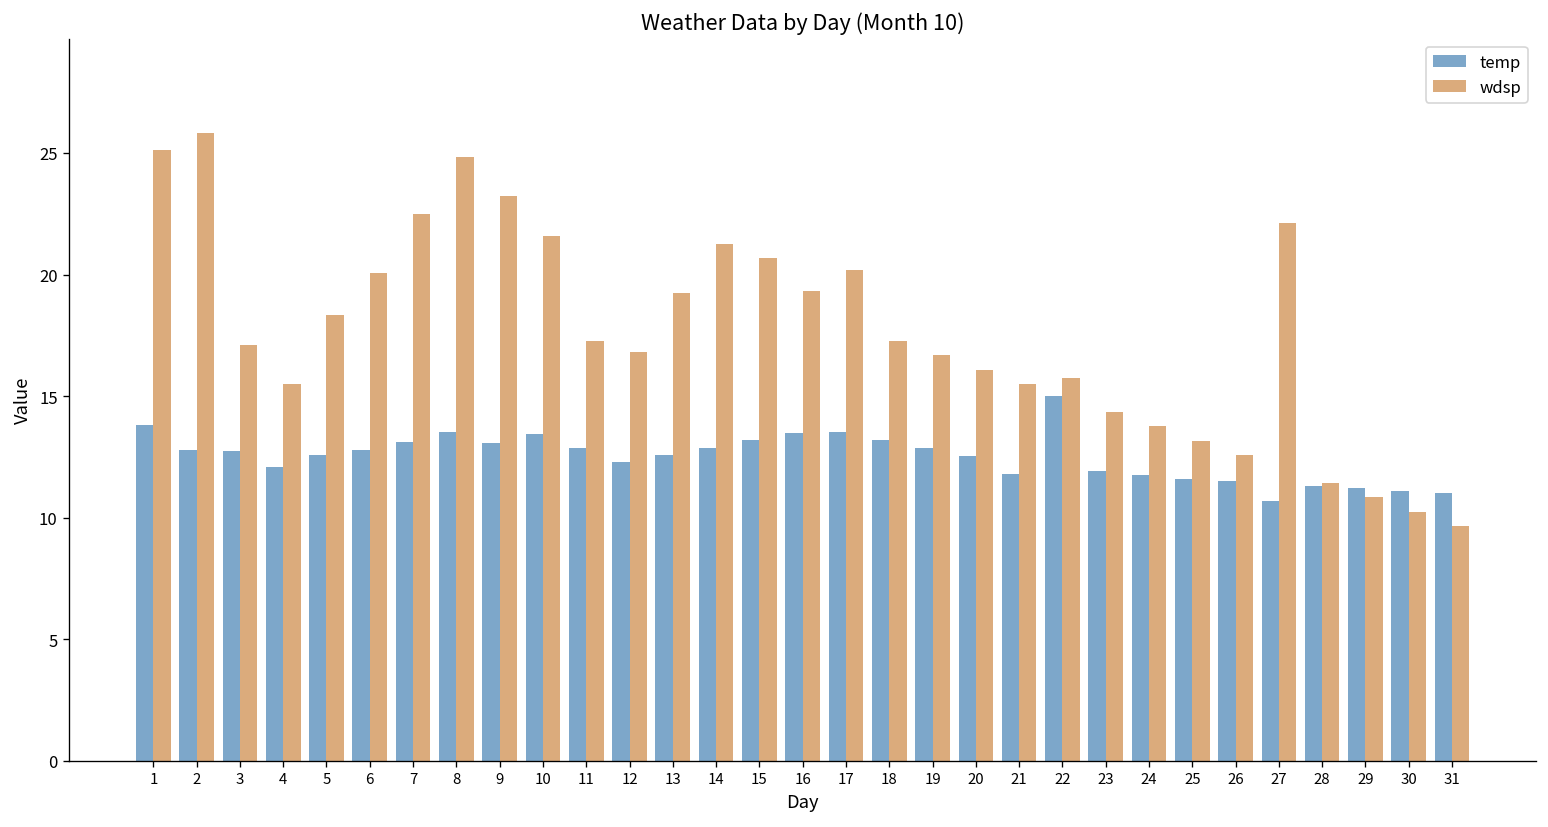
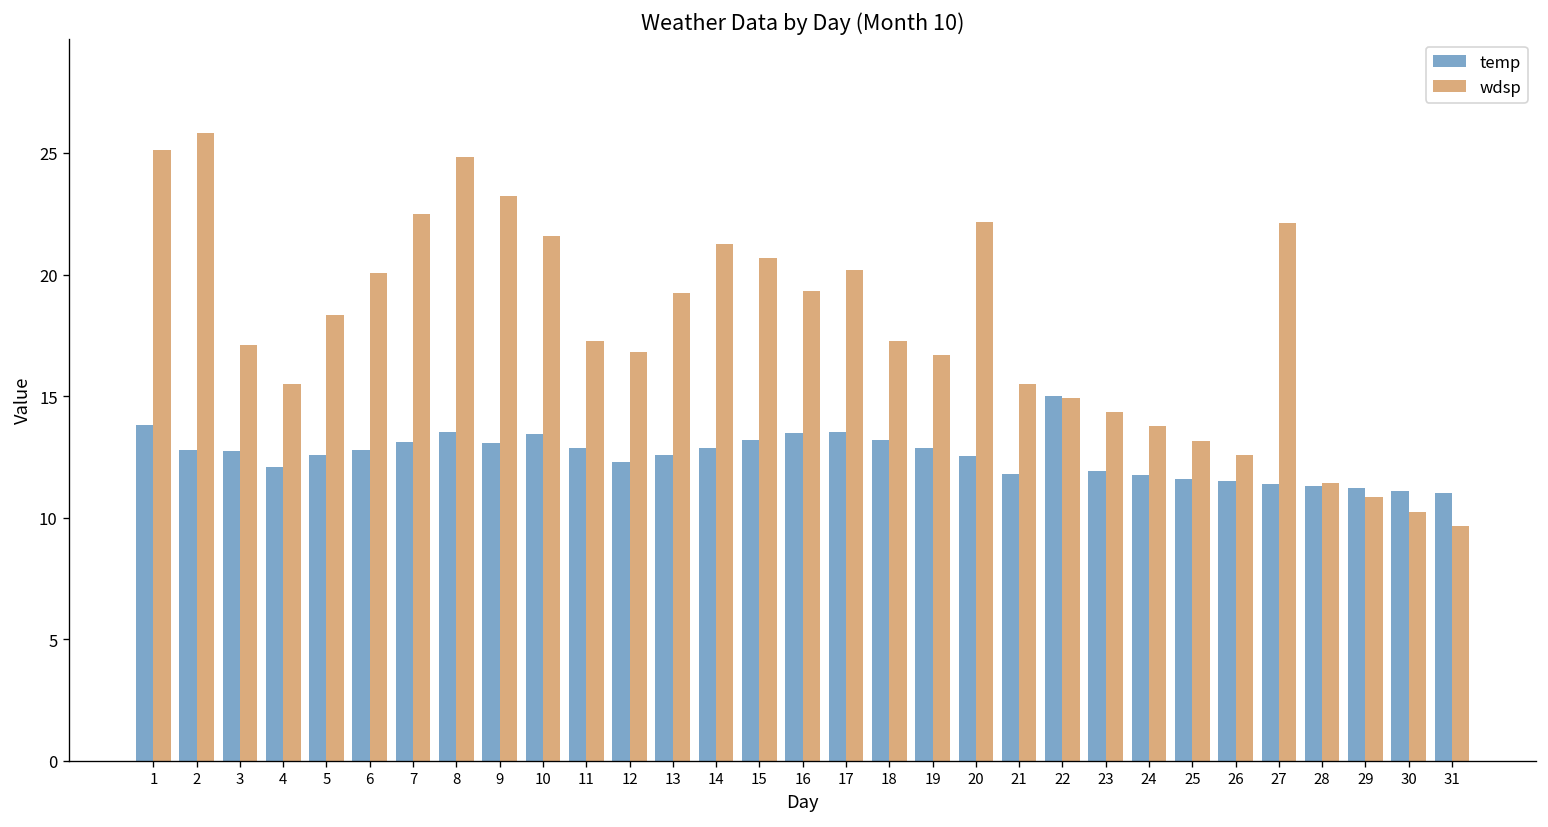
  {
    "temp": {
      "1": 13.8,
      "2": 12.8,
      "3": 12.7,
      "4": 12.1,
      "5": 12.6,
      "6": 12.8,
      "7": 13.1,
      "8": 13.5,
      "9": 13.1,
      "10": 13.5,
      "11": 12.9,
      "12": 12.3,
      "13": 12.6,
      "14": 12.9,
      "15": 13.2,
      "16": 13.5,
      "17": 13.5,
      "18": 13.2,
      "19": 12.9,
      "20": 12.6,
      "21": 11.8,
      "22": 15.0,
      "23": 11.9,
      "24": 11.8,
      "25": 11.6,
      "26": 11.5,
-     "27": 10.7,
+     "27": 11.4,
      "28": 11.3,
      "29": 11.2,
      "30": 11.1,
      "31": 11.0
    },
    "wdsp": {
      "1": 25.1,
      "2": 25.8,
      "3": 17.1,
      "4": 15.5,
      "5": 18.3,
      "6": 20.1,
      "7": 22.5,
      "8": 24.8,
      "9": 23.3,
      "10": 21.6,
      "11": 17.3,
      "12": 16.8,
      "13": 19.3,
      "14": 21.3,
      "15": 20.7,
      "16": 19.3,
      "17": 20.2,
      "18": 17.3,
      "19": 16.7,
-     "20": 16.1,
+     "20": 22.2,
      "21": 15.5,
-     "22": 15.8,
+     "22": 14.9,
      "23": 14.3,
      "24": 13.8,
      "25": 13.2,
      "26": 12.6,
      "27": 22.1,
      "28": 11.4,
      "29": 10.8,
      "30": 10.3,
      "31": 9.7
    }
  }
